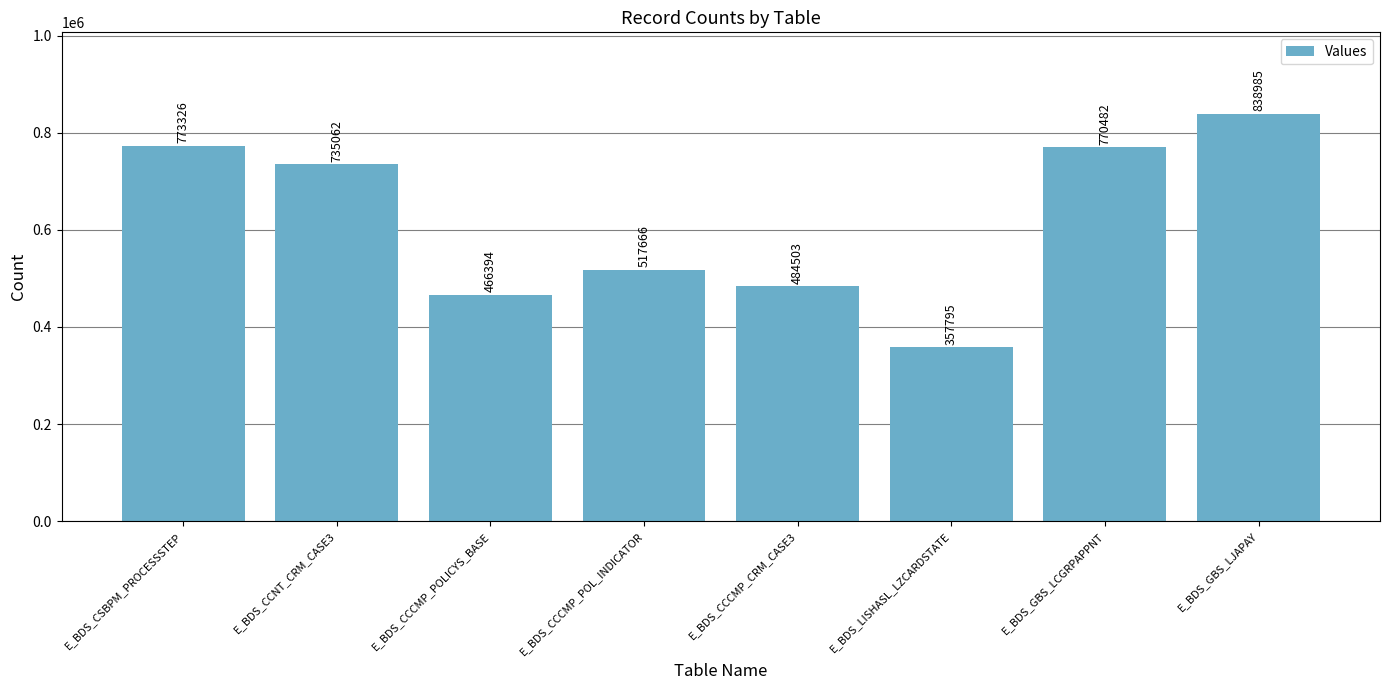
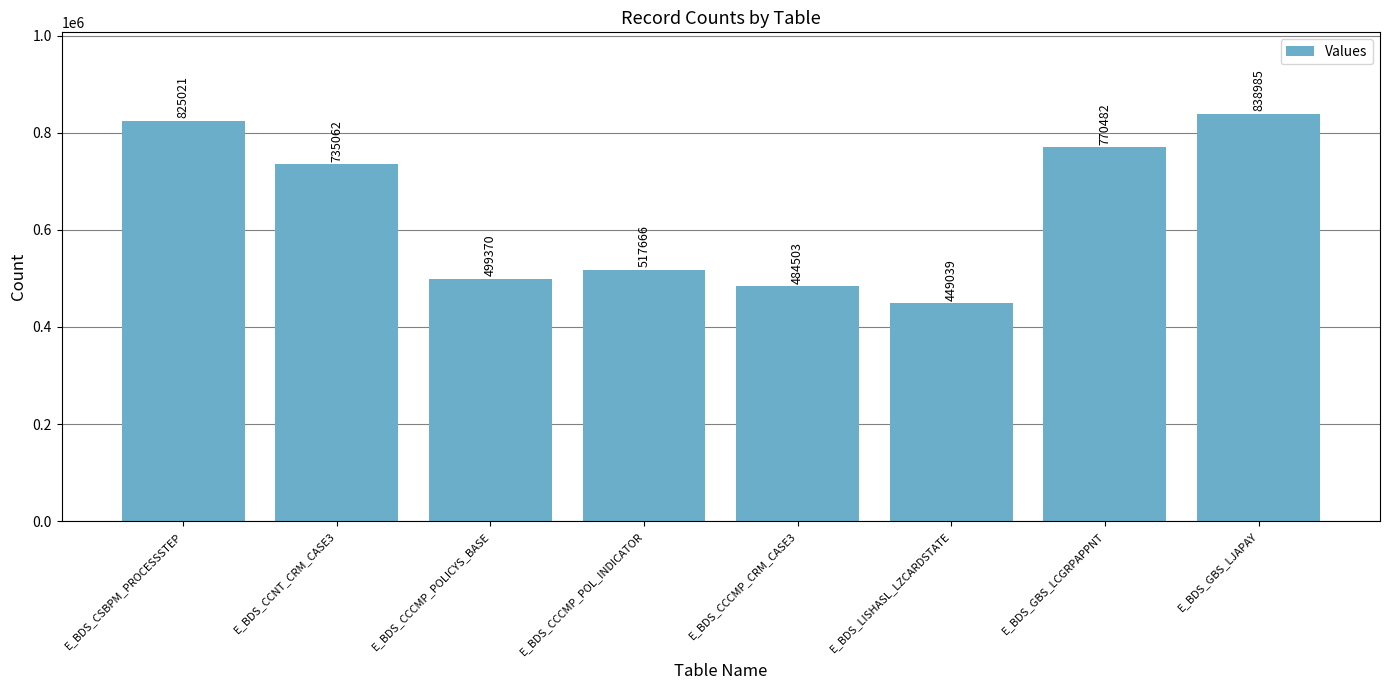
  {
-   "E_BDS_CSBPM_PROCESSSTEP": 773326,
+   "E_BDS_CSBPM_PROCESSSTEP": 825021,
    "E_BDS_CCNT_CRM_CASE3": 735062,
-   "E_BDS_CCCMP_POLICYS_BASE": 466394,
+   "E_BDS_CCCMP_POLICYS_BASE": 499370,
    "E_BDS_CCCMP_POL_INDICATOR": 517666,
    "E_BDS_CCCMP_CRM_CASE3": 484503,
-   "E_BDS_LISHASL_LZCARDSTATE": 357795,
+   "E_BDS_LISHASL_LZCARDSTATE": 449039,
    "E_BDS_GBS_LCGRPAPPNT": 770482,
    "E_BDS_GBS_LJAPAY": 838985
  }
